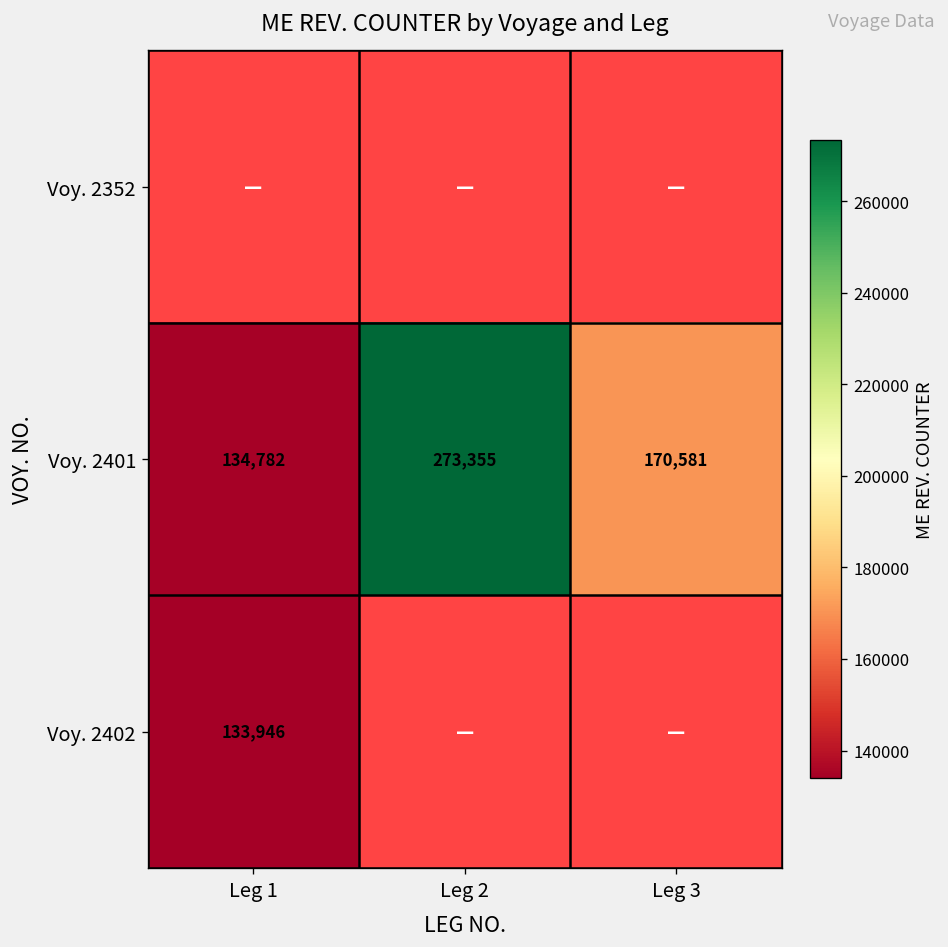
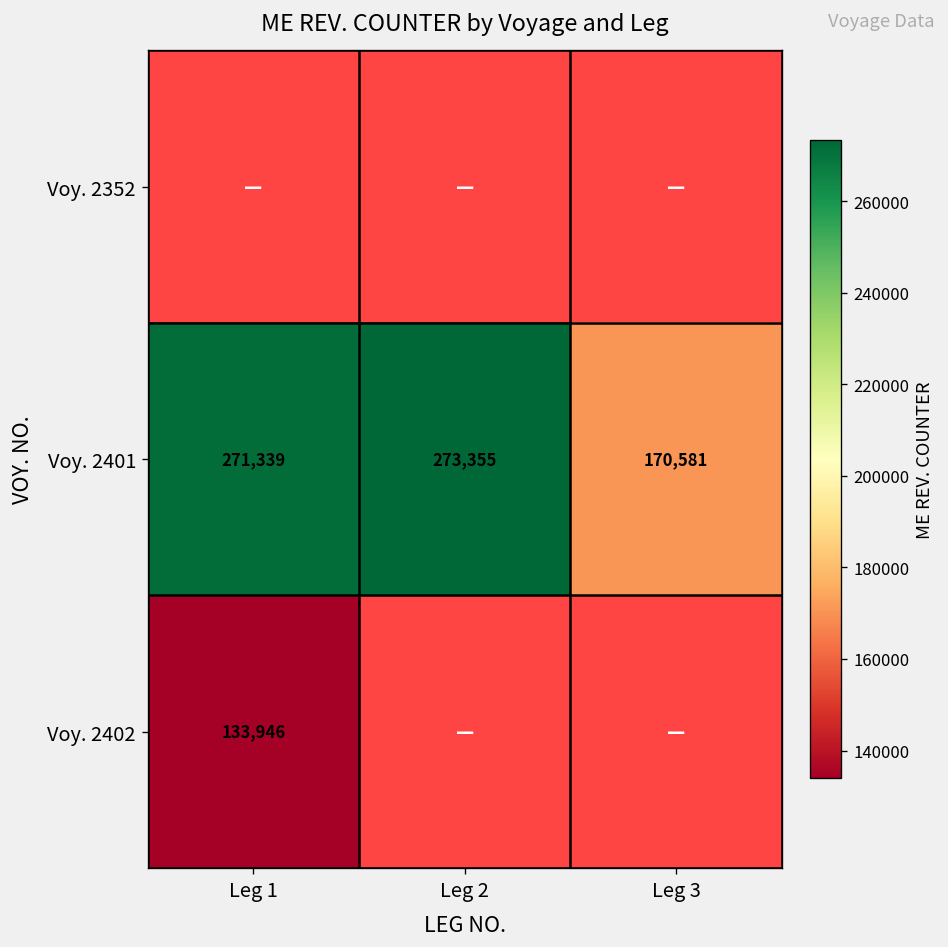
  {
    "Voy. 2401": {
-     "Leg 1": "134,782",
+     "Leg 1": "271,339",
      "Leg 2": "273,355",
      "Leg 3": "170,581"
    },
    "Voy. 2402": {
      "Leg 1": "133,946"
    }
  }
